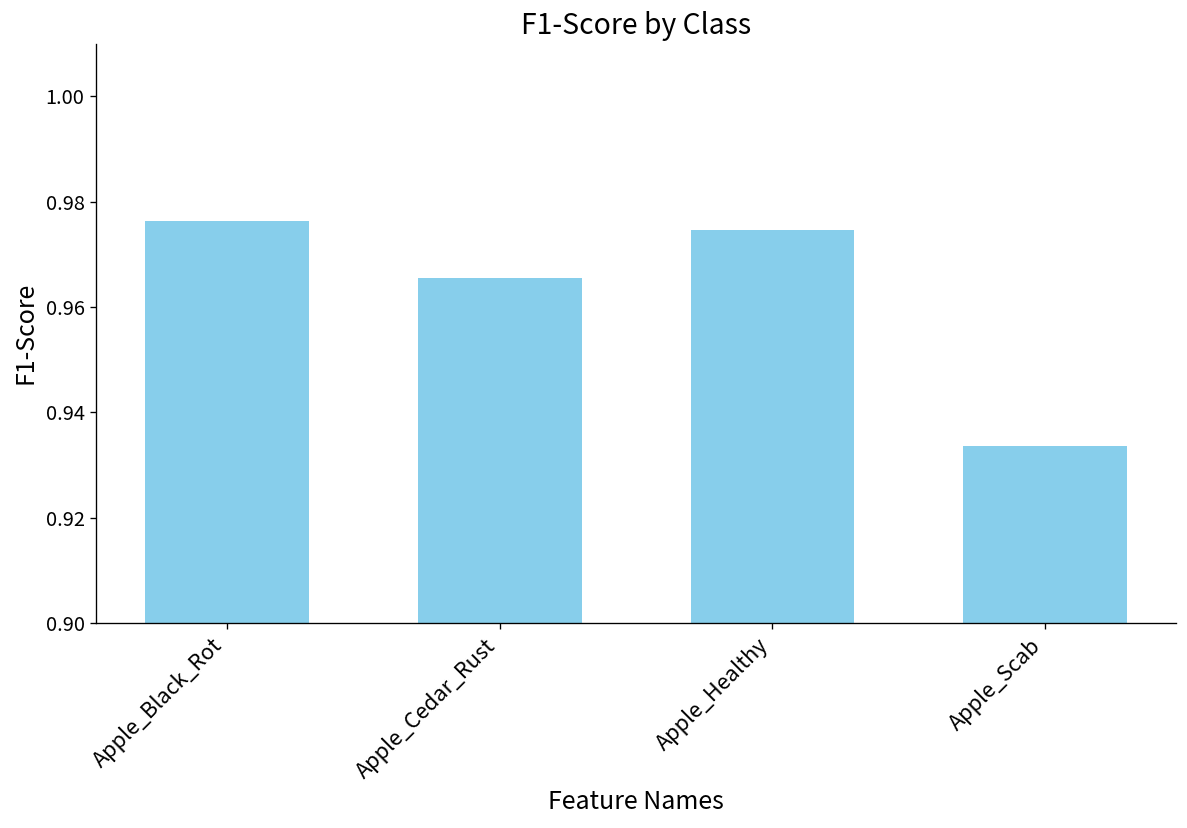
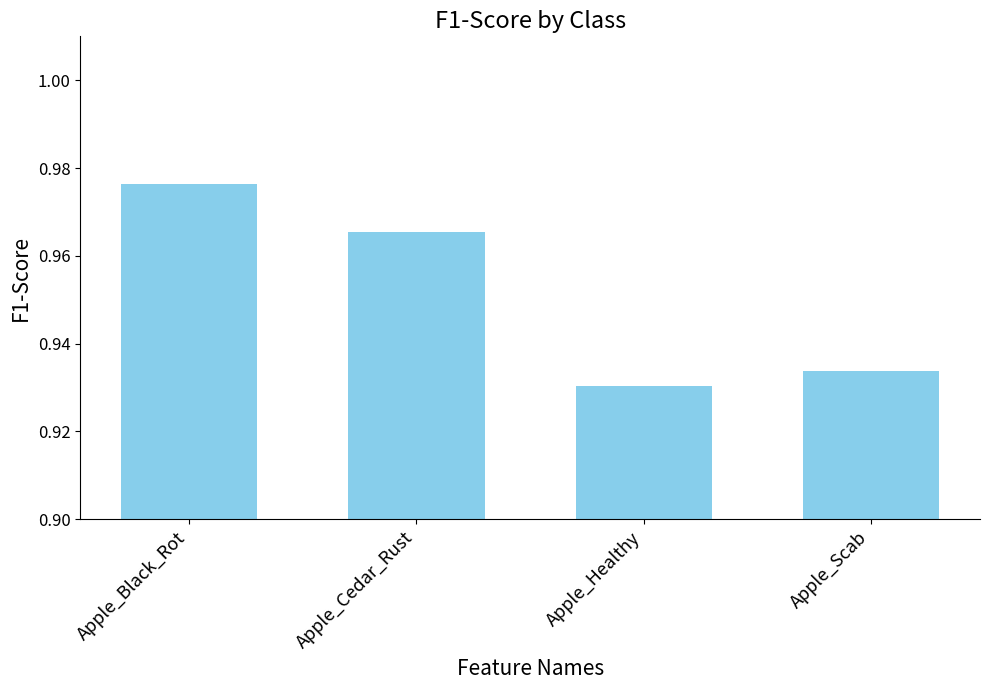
  {
    "Apple_Black_Rot": 0.976,
    "Apple_Cedar_Rust": 0.966,
-   "Apple_Healthy": 0.975,
+   "Apple_Healthy": 0.930,
    "Apple_Scab": 0.934
  }
